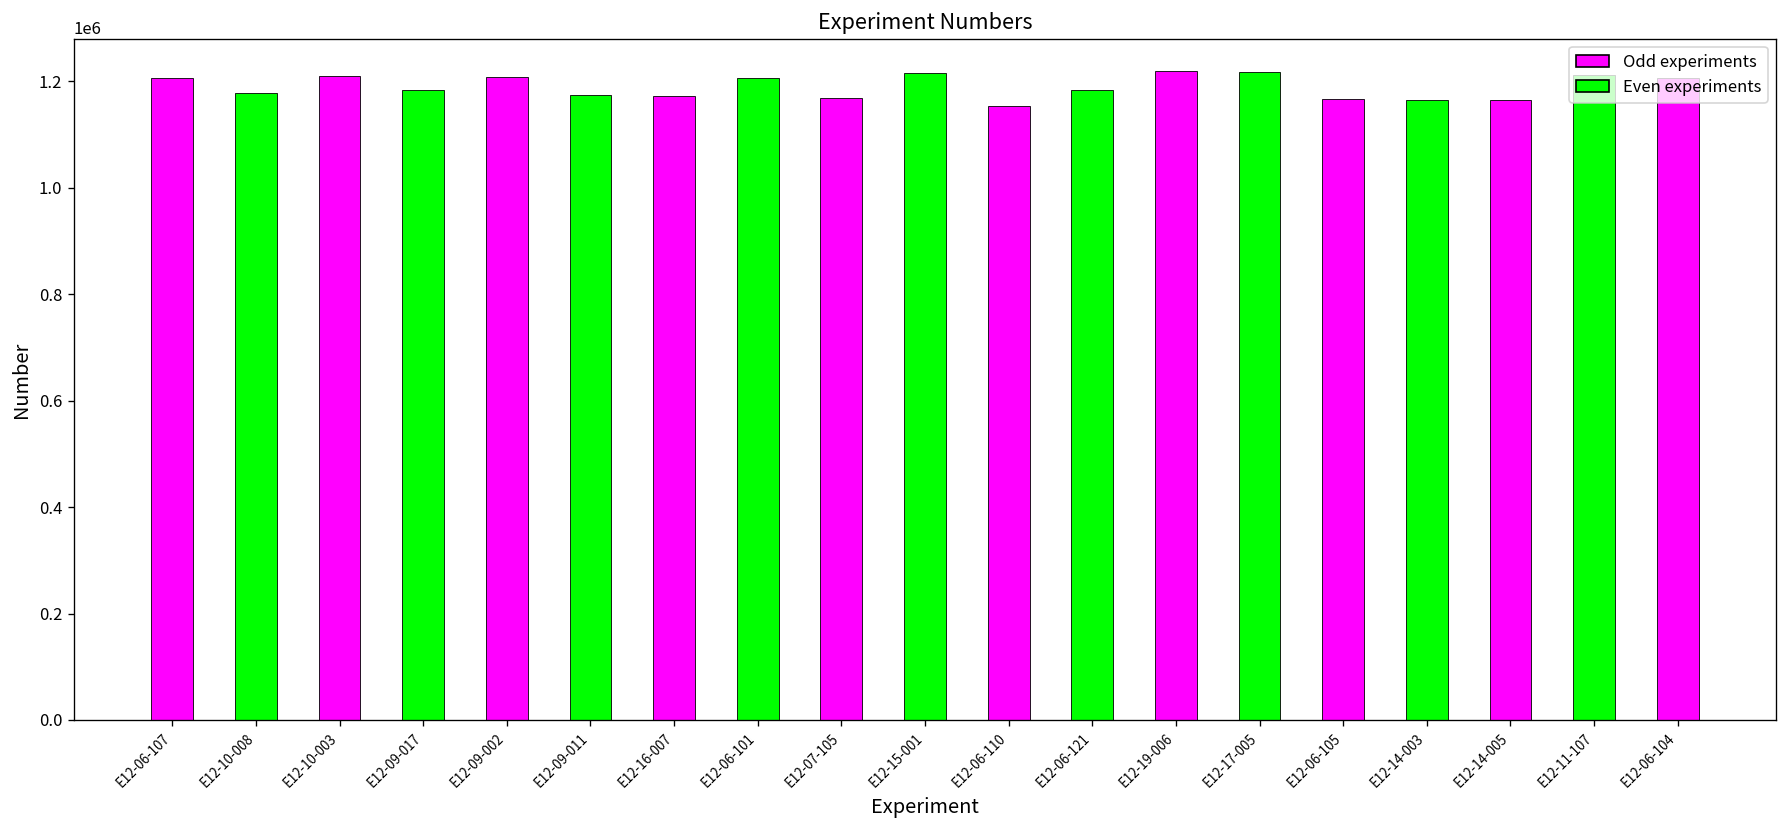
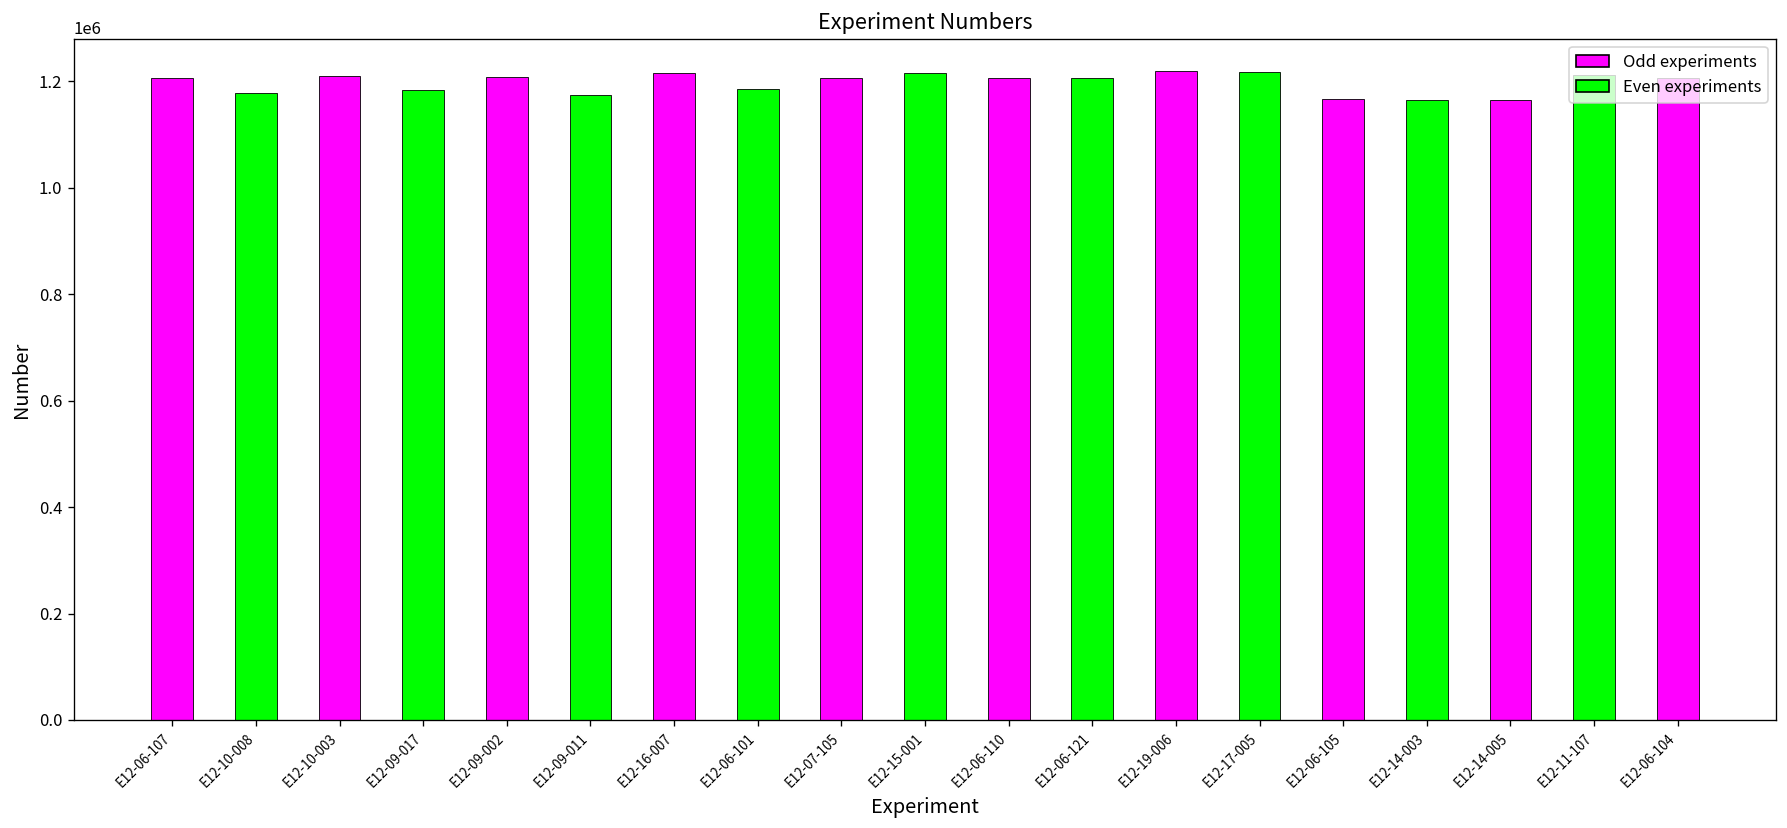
  {
    "E12-06-107": 1210000,
    "E12-10-008": 1180000,
    "E12-10-003": 1210000,
    "E12-09-017": 1180000,
    "E12-09-002": 1210000,
    "E12-09-011": 1170000,
-   "E12-16-007": 1170000,
-   "E12-06-101": 1210000,
-   "E12-07-105": 1170000,
+   "E12-16-007": 1220000,
+   "E12-06-101": 1180000,
+   "E12-07-105": 1210000,
    "E12-15-001": 1220000,
-   "E12-06-110": 1150000,
-   "E12-06-121": 1180000,
+   "E12-06-110": 1210000,
+   "E12-06-121": 1210000,
    "E12-19-006": 1220000,
    "E12-17-005": 1220000,
    "E12-06-105": 1170000,
    "E12-14-003": 1160000,
    "E12-14-005": 1170000
  }
